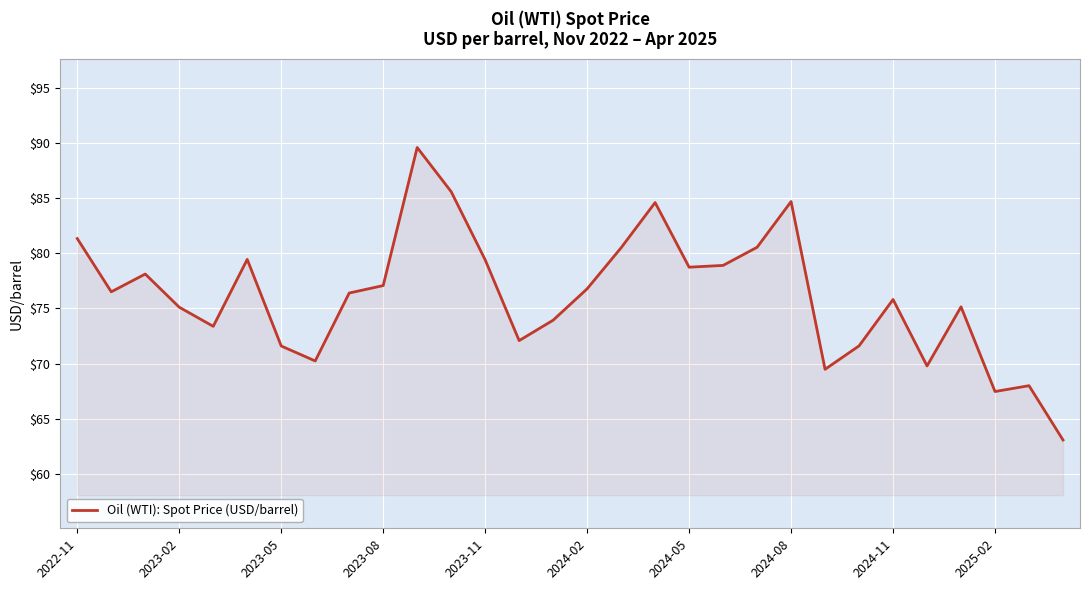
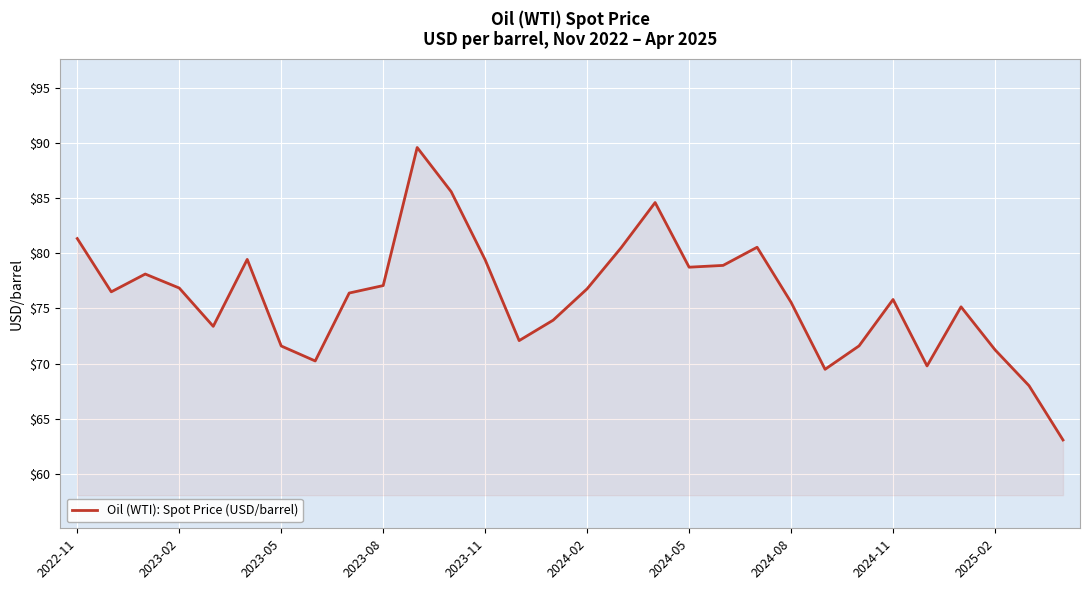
  {
    "2022-11": "$81.3",
-   "2023-02": "$75.1",
+   "2023-02": "$76.8",
    "2023-05": "$71.6",
    "2023-08": "$77.1",
    "2023-11": "$79.4",
    "2024-02": "$76.8",
    "2024-05": "$78.7",
-   "2024-08": "$84.7",
+   "2024-08": "$75.5",
    "2024-11": "$75.8",
-   "2025-02": "$67.5"
+   "2025-02": "$71.2"
  }
